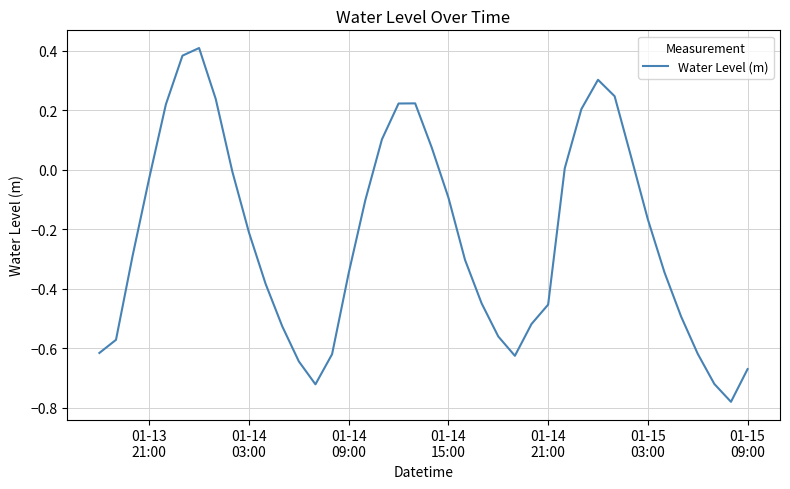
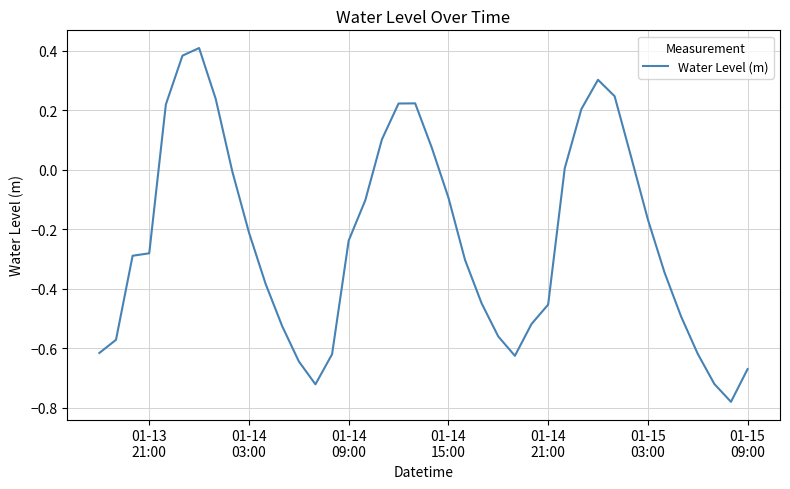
  {
-   "01-13 21:00": -0.03,
+   "01-13 21:00": -0.28,
    "01-14 03:00": -0.21,
-   "01-14 09:00": -0.35,
+   "01-14 09:00": -0.24,
    "01-14 15:00": -0.09,
    "01-14 21:00": -0.45,
    "01-15 03:00": -0.17,
    "01-15 09:00": -0.67
  }
